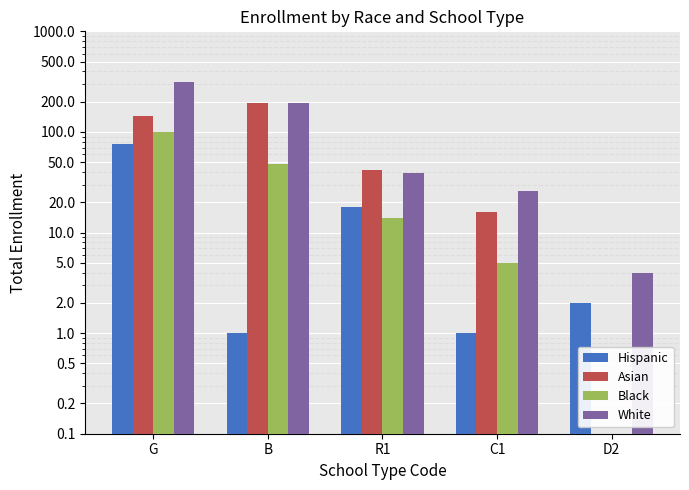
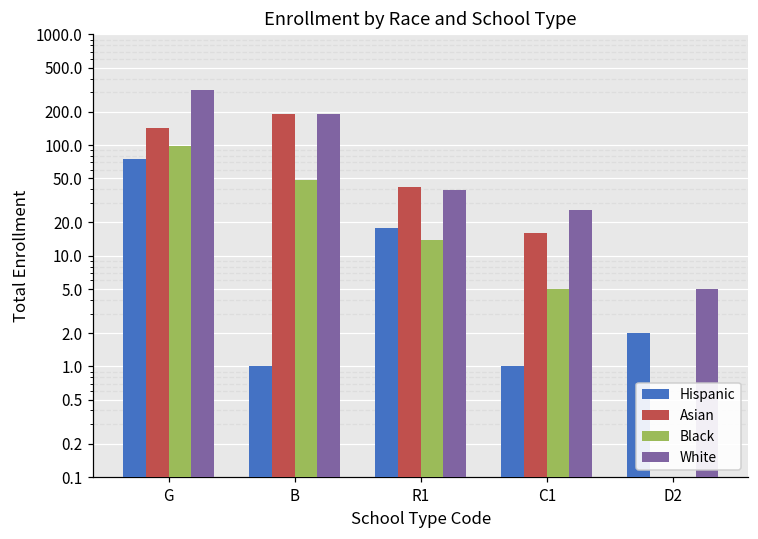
  {
    "Hispanic": {
      "G": 80,
      "B": 1,
      "R1": 18,
      "C1": 1,
      "D2": 2
    },
    "Asian": {
      "G": 140,
      "B": 190,
      "R1": 42,
      "C1": 16
    },
    "Black": {
      "G": 100,
      "B": 50,
      "R1": 14,
      "C1": 5
    },
    "White": {
      "G": 310,
      "B": 190,
      "R1": 39,
      "C1": 26,
-     "D2": 4
+     "D2": 5
    }
  }
